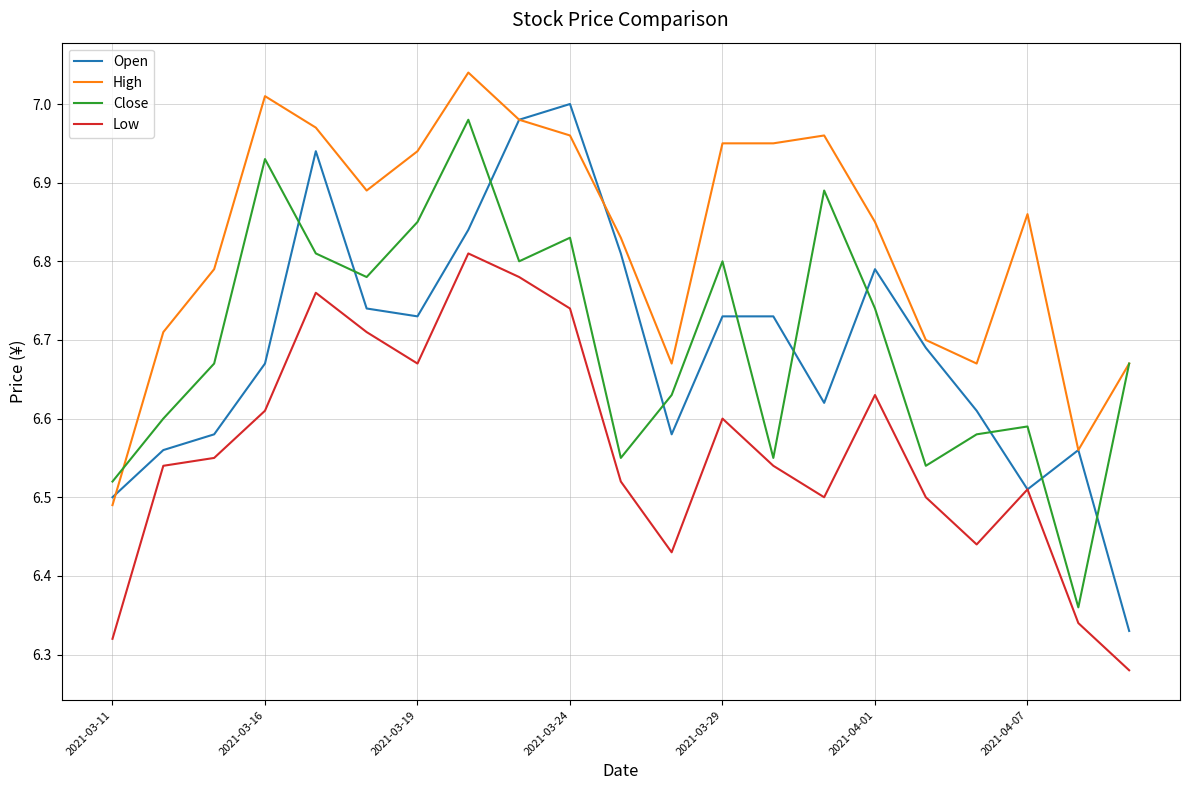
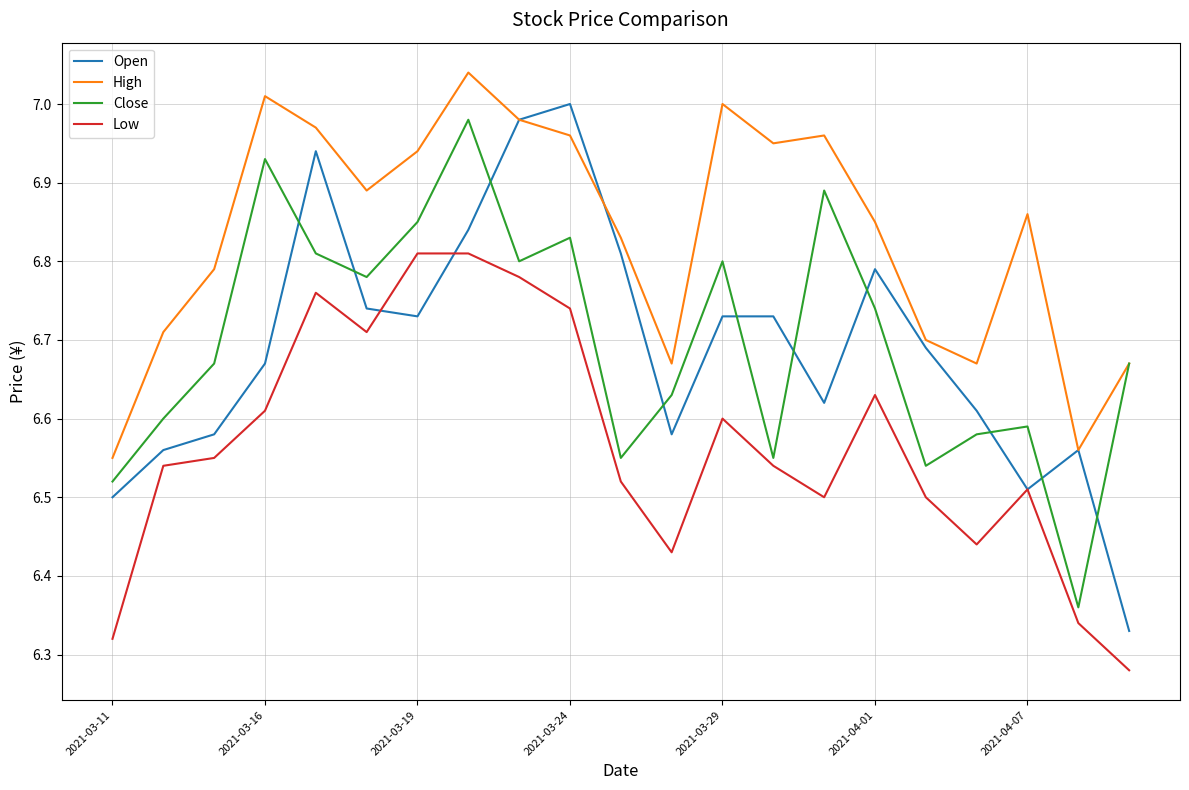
  {
    "Open": {
      "2021-03-11": 6.50,
      "2021-03-16": 6.67,
      "2021-03-19": 6.73,
      "2021-03-24": 7.00,
      "2021-03-29": 6.73,
      "2021-04-01": 6.79
    },
    "High": {
-     "2021-03-11": 6.49,
+     "2021-03-11": 6.55,
      "2021-03-16": 7.01,
      "2021-03-19": 6.94,
      "2021-03-24": 6.96,
-     "2021-03-29": 6.95,
+     "2021-03-29": 7.00,
      "2021-04-01": 6.85,
      "2021-04-07": 6.86
    },
    "Close": {
      "2021-03-11": 6.52,
      "2021-03-16": 6.93,
      "2021-03-19": 6.85,
      "2021-03-24": 6.83,
      "2021-03-29": 6.80,
      "2021-04-01": 6.74,
      "2021-04-07": 6.59
    },
    "Low": {
      "2021-03-11": 6.32,
      "2021-03-16": 6.61,
-     "2021-03-19": 6.67,
+     "2021-03-19": 6.81,
      "2021-03-24": 6.74,
      "2021-03-29": 6.60,
      "2021-04-01": 6.63
    }
  }
